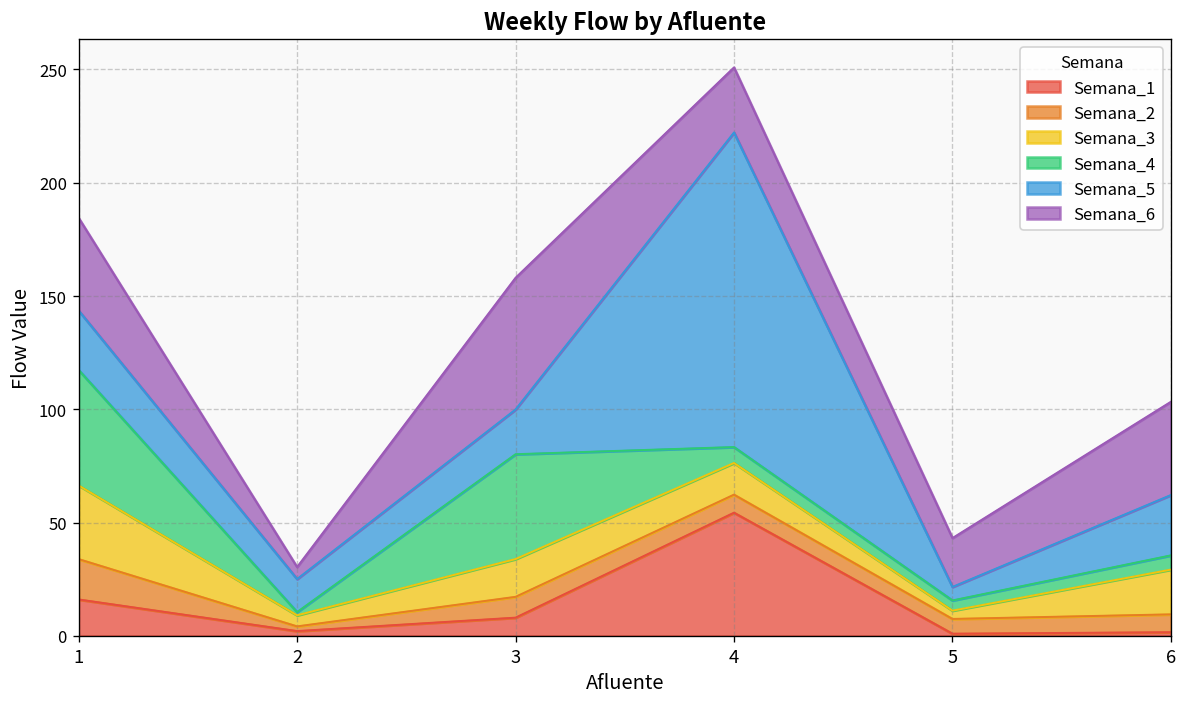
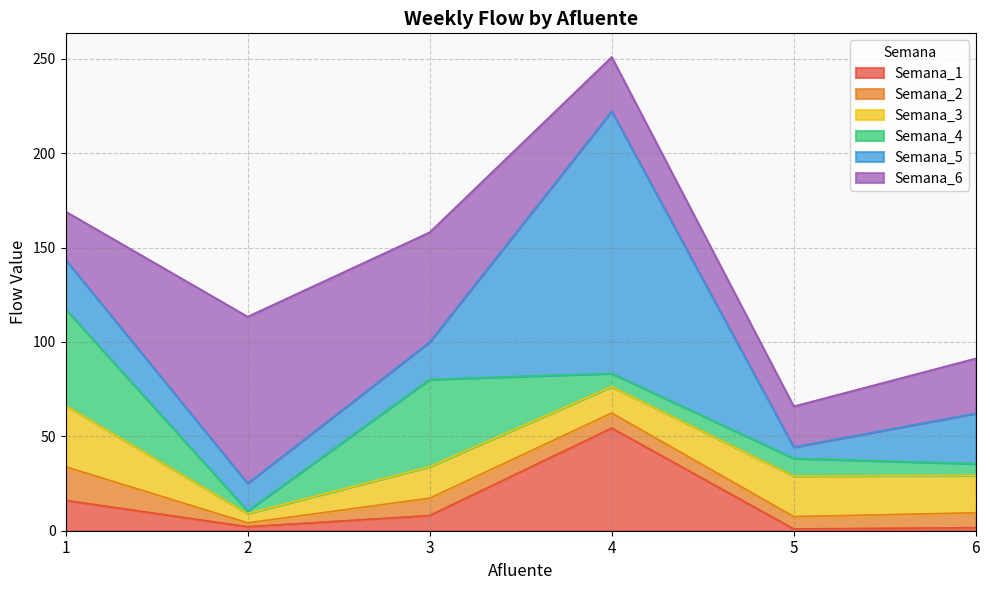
  {
    "Semana_3": {
      "1": 32,
      "2": 5,
      "3": 17,
      "4": 14,
-     "5": 4,
+     "5": 22,
      "6": 20
    },
    "Semana_4": {
      "1": 51,
      "2": 1,
      "3": 46,
      "4": 7,
-     "5": 4,
+     "5": 9,
      "6": 6
    },
    "Semana_5": {
      "1": 26,
      "2": 15,
      "3": 20,
      "4": 139,
      "5": 6,
      "6": 27
    },
    "Semana_6": {
-     "1": 41,
-     "2": 5,
+     "1": 25,
+     "2": 88,
      "3": 58,
      "4": 29,
      "5": 22,
-     "6": 41
+     "6": 29
    }
  }
